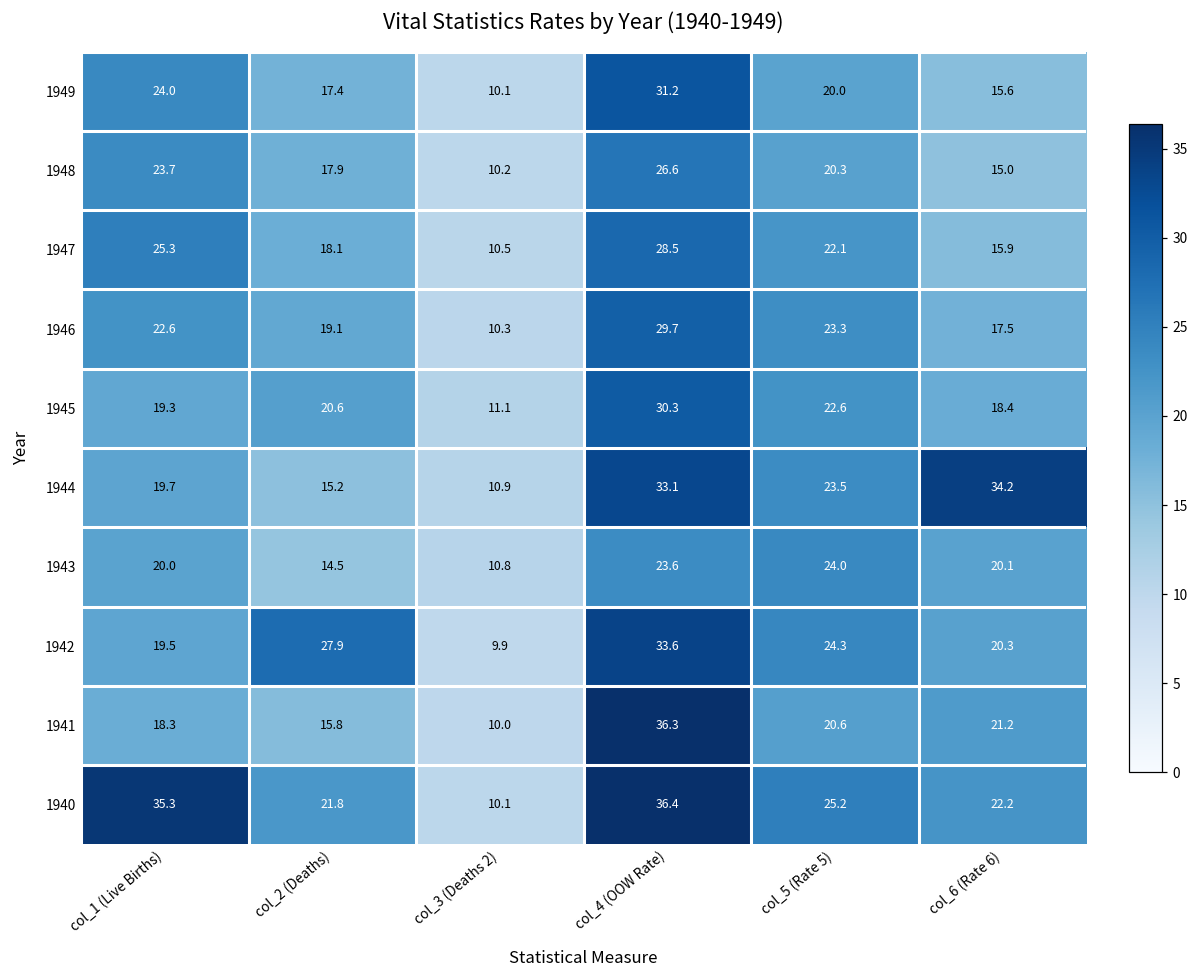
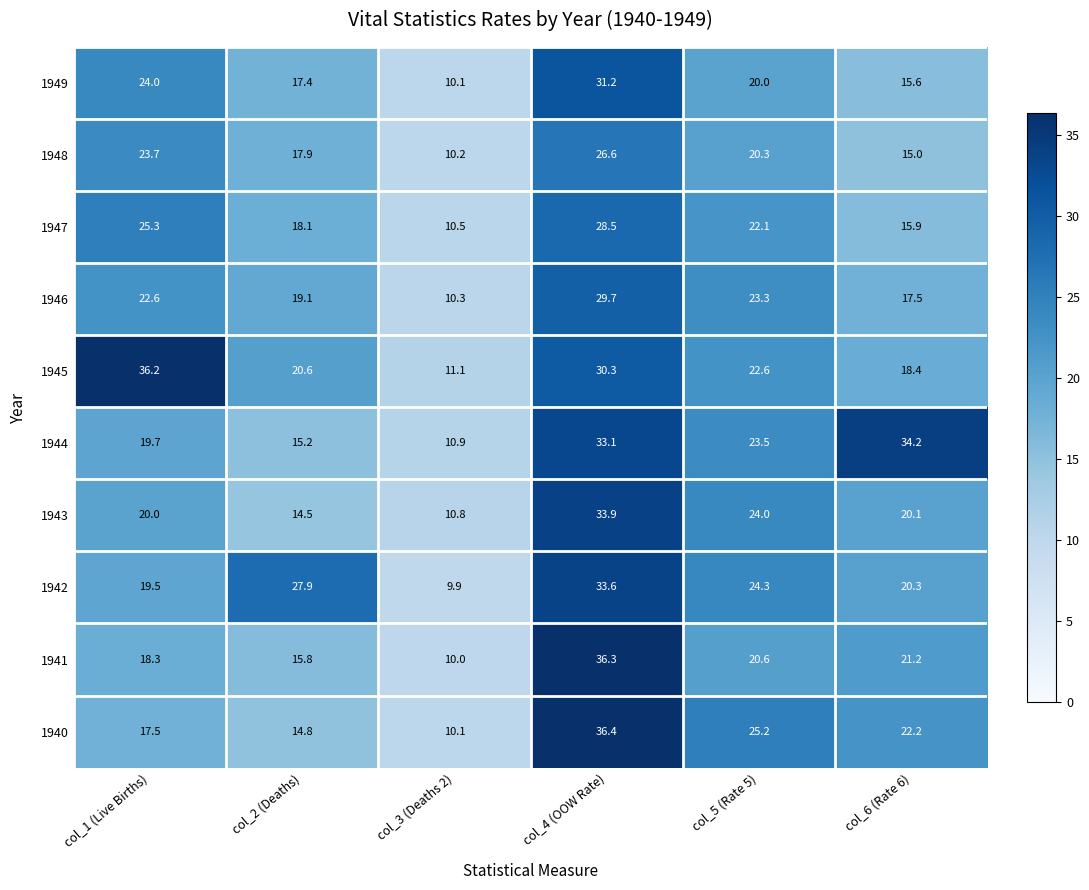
  {
    "1949": {
      "col_1 (Live Births)": 24.0,
      "col_2 (Deaths)": 17.4,
      "col_3 (Deaths 2)": 10.1,
      "col_4 (OOW Rate)": 31.2,
      "col_5 (Rate 5)": 20.0,
      "col_6 (Rate 6)": 15.6
    },
    "1948": {
      "col_1 (Live Births)": 23.7,
      "col_2 (Deaths)": 17.9,
      "col_3 (Deaths 2)": 10.2,
      "col_4 (OOW Rate)": 26.6,
      "col_5 (Rate 5)": 20.3,
      "col_6 (Rate 6)": 15.0
    },
    "1947": {
      "col_1 (Live Births)": 25.3,
      "col_2 (Deaths)": 18.1,
      "col_3 (Deaths 2)": 10.5,
      "col_4 (OOW Rate)": 28.5,
      "col_5 (Rate 5)": 22.1,
      "col_6 (Rate 6)": 15.9
    },
    "1946": {
      "col_1 (Live Births)": 22.6,
      "col_2 (Deaths)": 19.1,
      "col_3 (Deaths 2)": 10.3,
      "col_4 (OOW Rate)": 29.7,
      "col_5 (Rate 5)": 23.3,
      "col_6 (Rate 6)": 17.5
    },
    "1945": {
-     "col_1 (Live Births)": 19.3,
+     "col_1 (Live Births)": 36.2,
      "col_2 (Deaths)": 20.6,
      "col_3 (Deaths 2)": 11.1,
      "col_4 (OOW Rate)": 30.3,
      "col_5 (Rate 5)": 22.6,
      "col_6 (Rate 6)": 18.4
    },
    "1944": {
      "col_1 (Live Births)": 19.7,
      "col_2 (Deaths)": 15.2,
      "col_3 (Deaths 2)": 10.9,
      "col_4 (OOW Rate)": 33.1,
      "col_5 (Rate 5)": 23.5,
      "col_6 (Rate 6)": 34.2
    },
    "1943": {
      "col_1 (Live Births)": 20.0,
      "col_2 (Deaths)": 14.5,
      "col_3 (Deaths 2)": 10.8,
-     "col_4 (OOW Rate)": 23.6,
+     "col_4 (OOW Rate)": 33.9,
      "col_5 (Rate 5)": 24.0,
      "col_6 (Rate 6)": 20.1
    },
    "1942": {
      "col_1 (Live Births)": 19.5,
      "col_2 (Deaths)": 27.9,
      "col_3 (Deaths 2)": 9.9,
      "col_4 (OOW Rate)": 33.6,
      "col_5 (Rate 5)": 24.3,
      "col_6 (Rate 6)": 20.3
    },
    "1941": {
      "col_1 (Live Births)": 18.3,
      "col_2 (Deaths)": 15.8,
      "col_3 (Deaths 2)": 10.0,
      "col_4 (OOW Rate)": 36.3,
      "col_5 (Rate 5)": 20.6,
      "col_6 (Rate 6)": 21.2
    },
    "1940": {
-     "col_1 (Live Births)": 35.3,
-     "col_2 (Deaths)": 21.8,
+     "col_1 (Live Births)": 17.5,
+     "col_2 (Deaths)": 14.8,
      "col_3 (Deaths 2)": 10.1,
      "col_4 (OOW Rate)": 36.4,
      "col_5 (Rate 5)": 25.2,
      "col_6 (Rate 6)": 22.2
    }
  }
